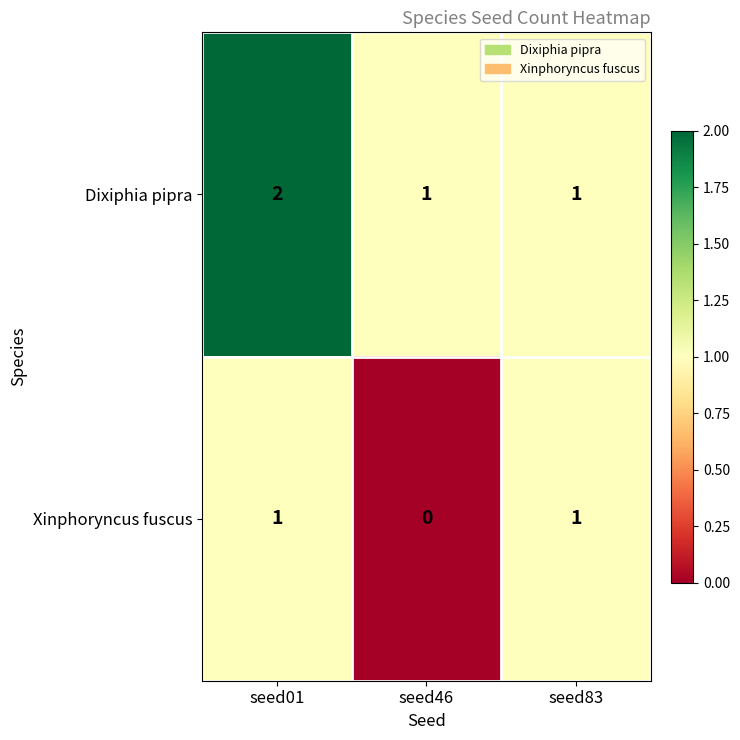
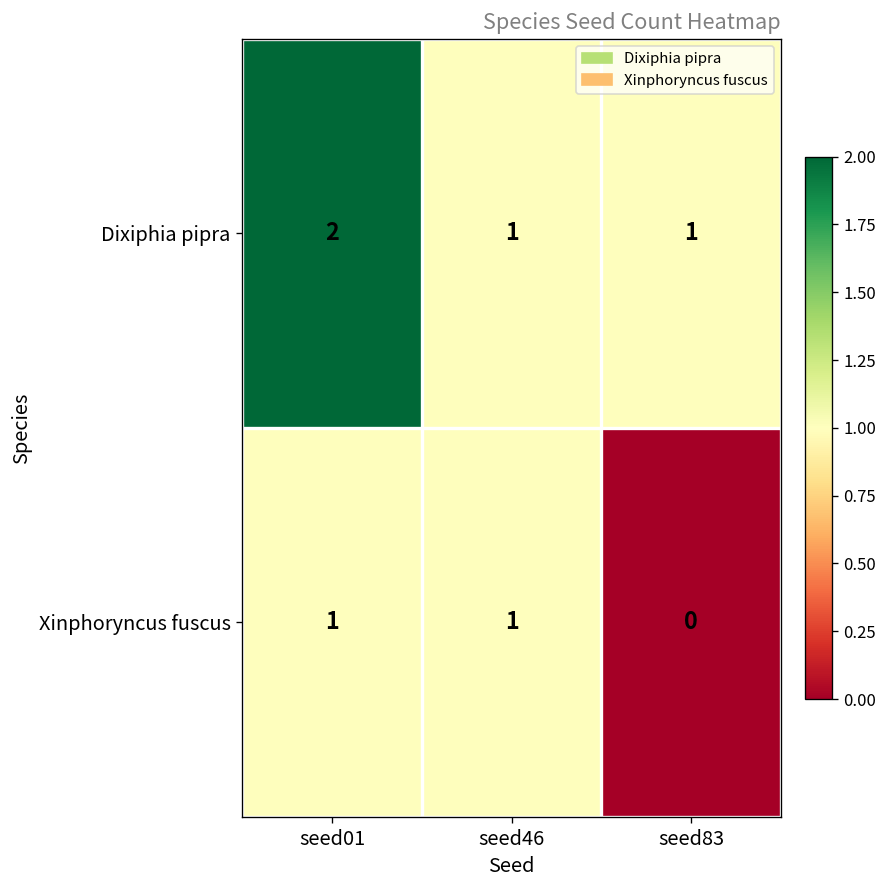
  {
    "Dixiphia pipra": {
      "seed01": 2,
      "seed46": 1,
      "seed83": 1
    },
    "Xinphoryncus fuscus": {
      "seed01": 1,
-     "seed46": 0,
-     "seed83": 1
+     "seed46": 1,
+     "seed83": 0
    }
  }
